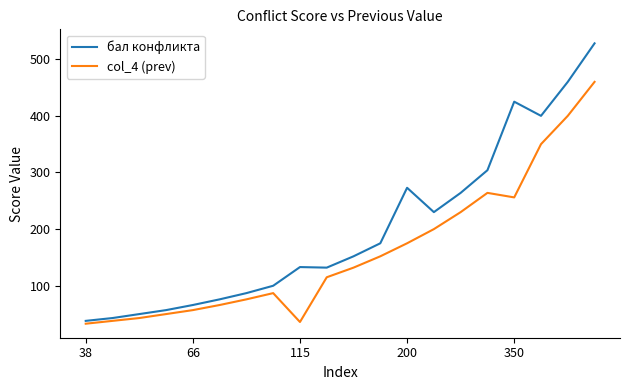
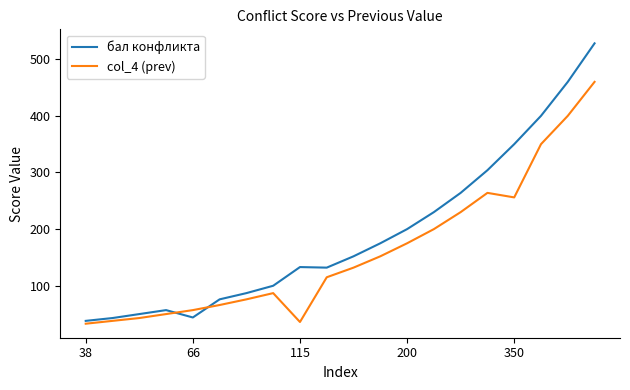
  {
    "бал конфликта": {
      "38": 40,
-     "66": 70,
+     "66": 40,
      "115": 130,
-     "200": 270,
-     "350": 430
+     "200": 200,
+     "350": 350
    },
    "col_4 (prev)": {
      "38": 30,
      "66": 60,
      "115": 40,
      "200": 180,
      "350": 260
    }
  }
